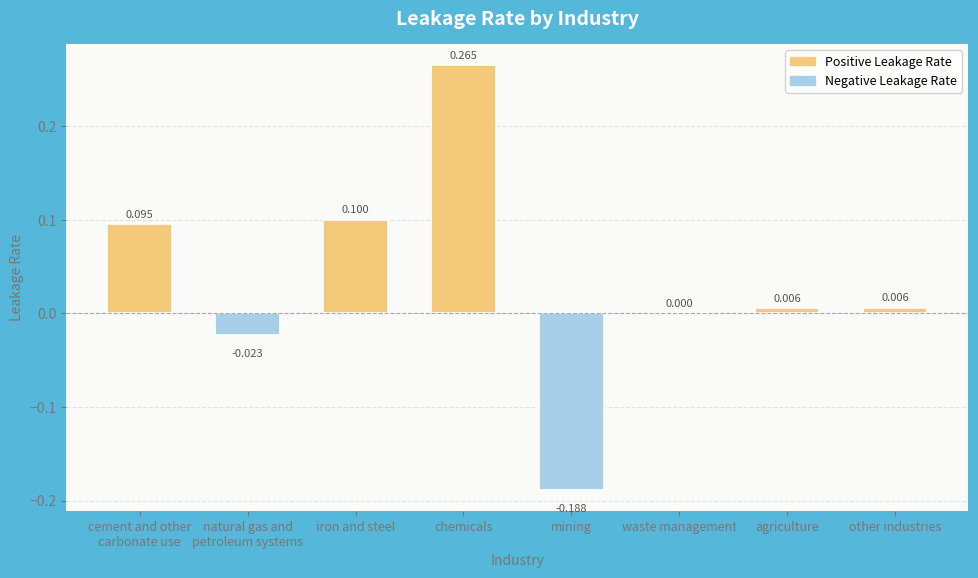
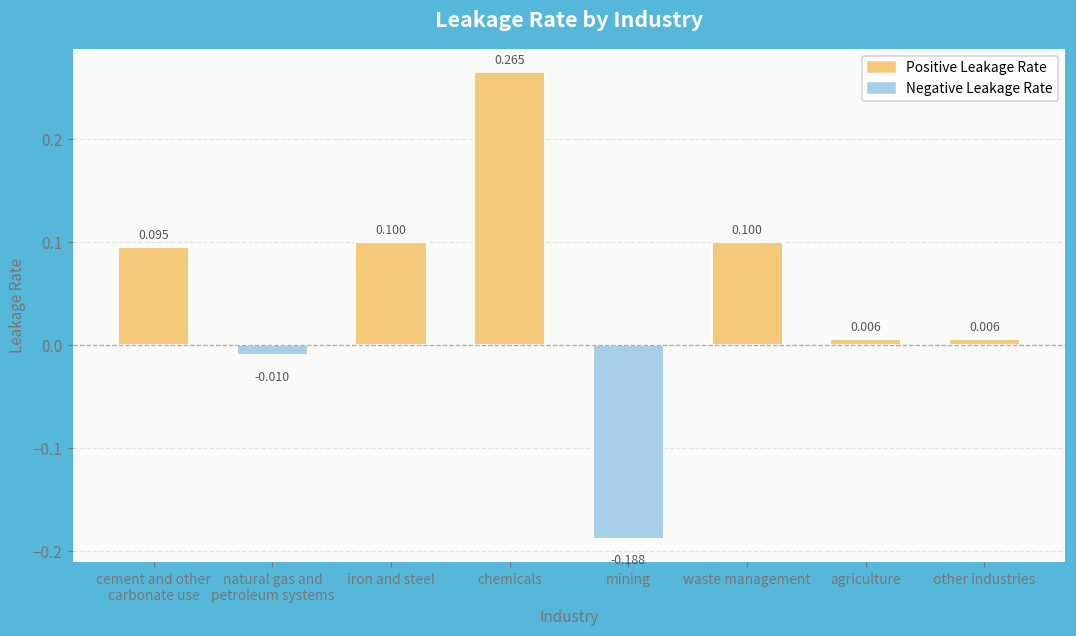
  {
    "cement and other carbonate use": 0.095,
-   "natural gas and petroleum systems": -0.023,
+   "natural gas and petroleum systems": -0.010,
    "iron and steel": 0.100,
    "chemicals": 0.265,
    "mining": -0.188,
-   "waste management": 0.000,
+   "waste management": 0.100,
    "agriculture": 0.006,
    "other industries": 0.006
  }
